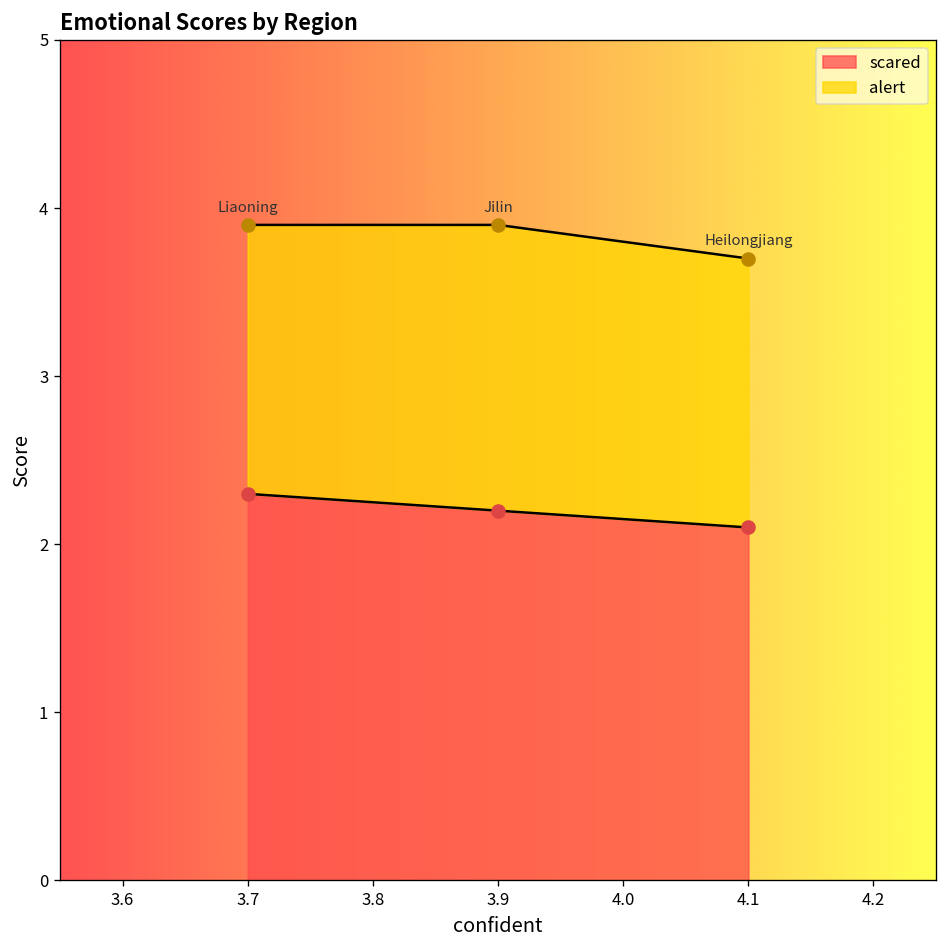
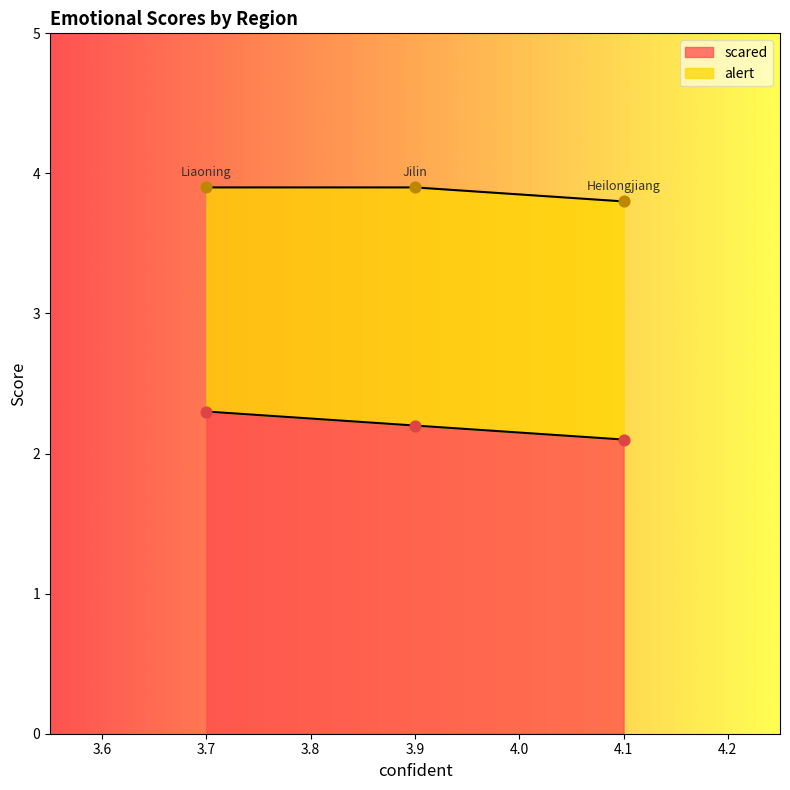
  {
    "scared": {
      "3.7": 2.3,
      "3.9": 2.2,
      "4.1": 2.1
    },
    "alert": {
      "3.7": 3.9,
      "3.9": 3.9,
-     "4.1": 3.7
+     "4.1": 3.8
    }
  }
